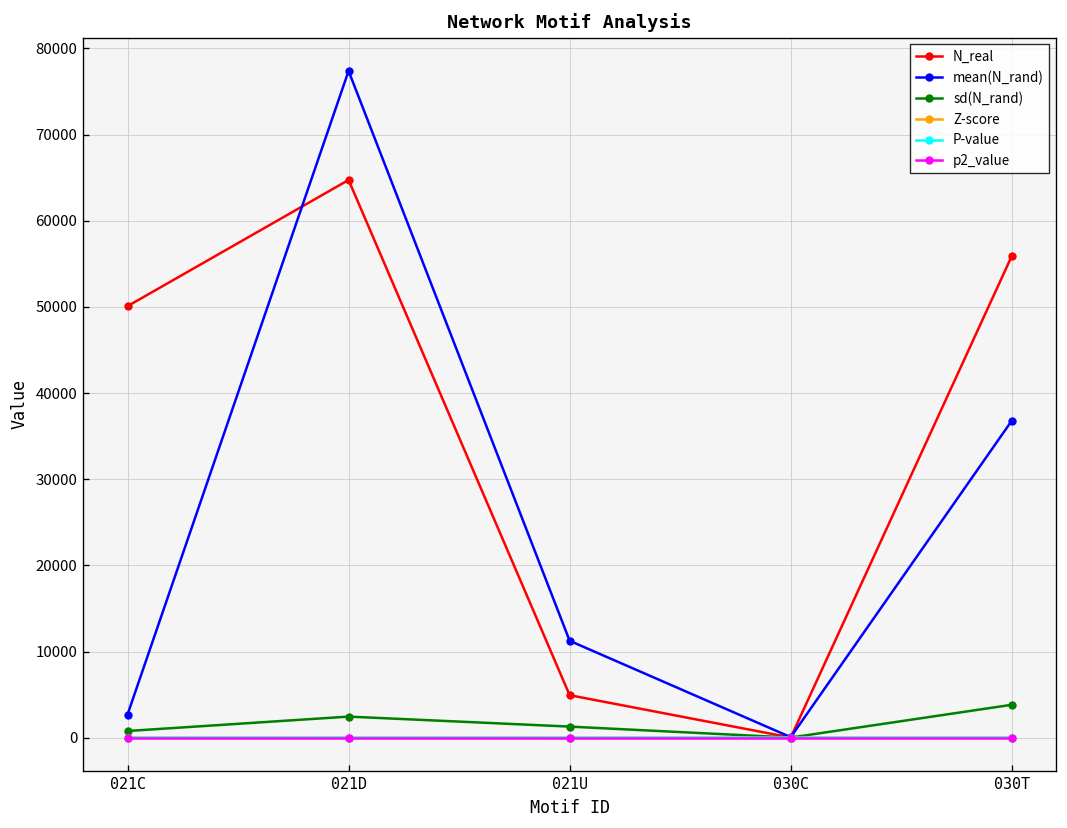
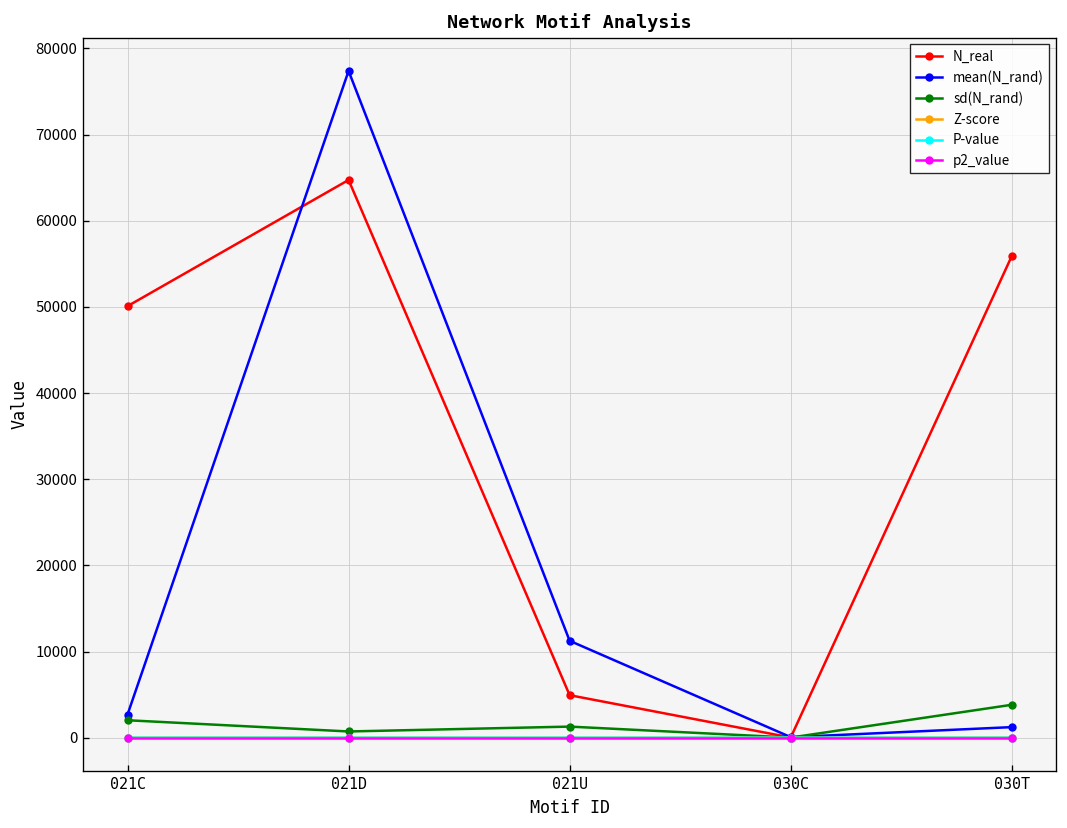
  {
    "N_real": {
      "021C": 50000,
      "021D": 65000,
      "021U": 5000,
      "030T": 56000
    },
    "mean(N_rand)": {
      "021C": 3000,
      "021D": 77000,
      "021U": 11000,
-     "030T": 37000
+     "030T": 1000
    },
    "sd(N_rand)": {
-     "021C": 1000,
-     "021D": 2000,
+     "021C": 2000,
+     "021D": 1000,
      "021U": 1000,
      "030T": 4000
    },
    "p2_value": {
      "021C": 0,
      "021D": 0,
      "021U": 0,
      "030T": 0
    }
  }
